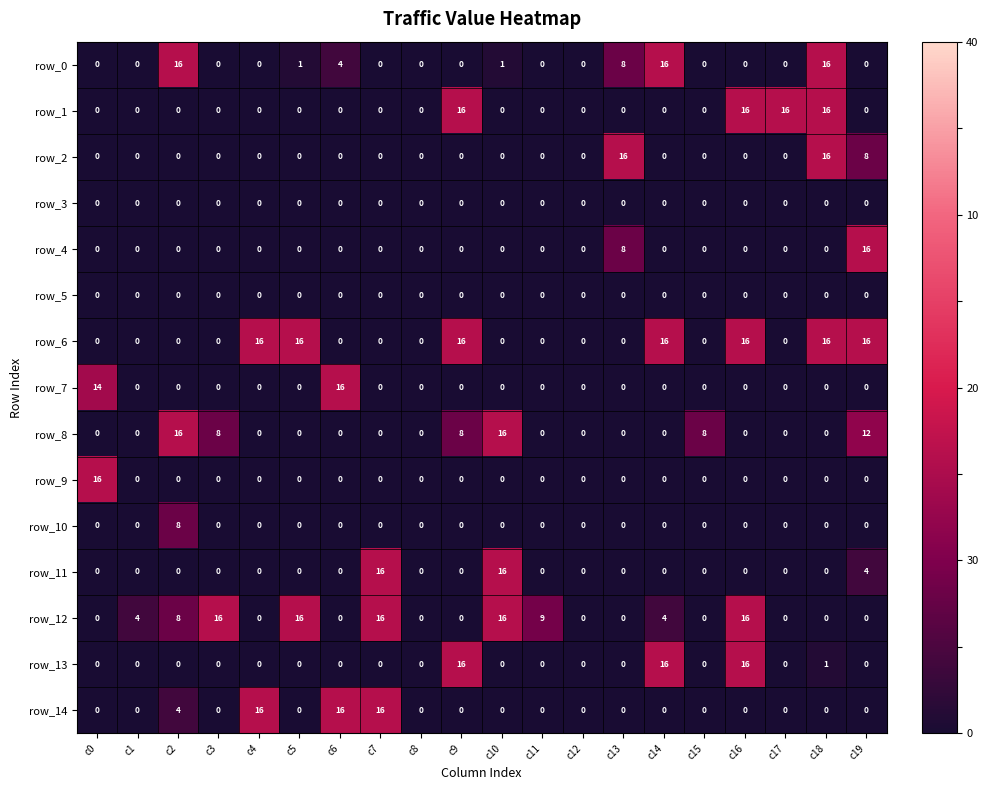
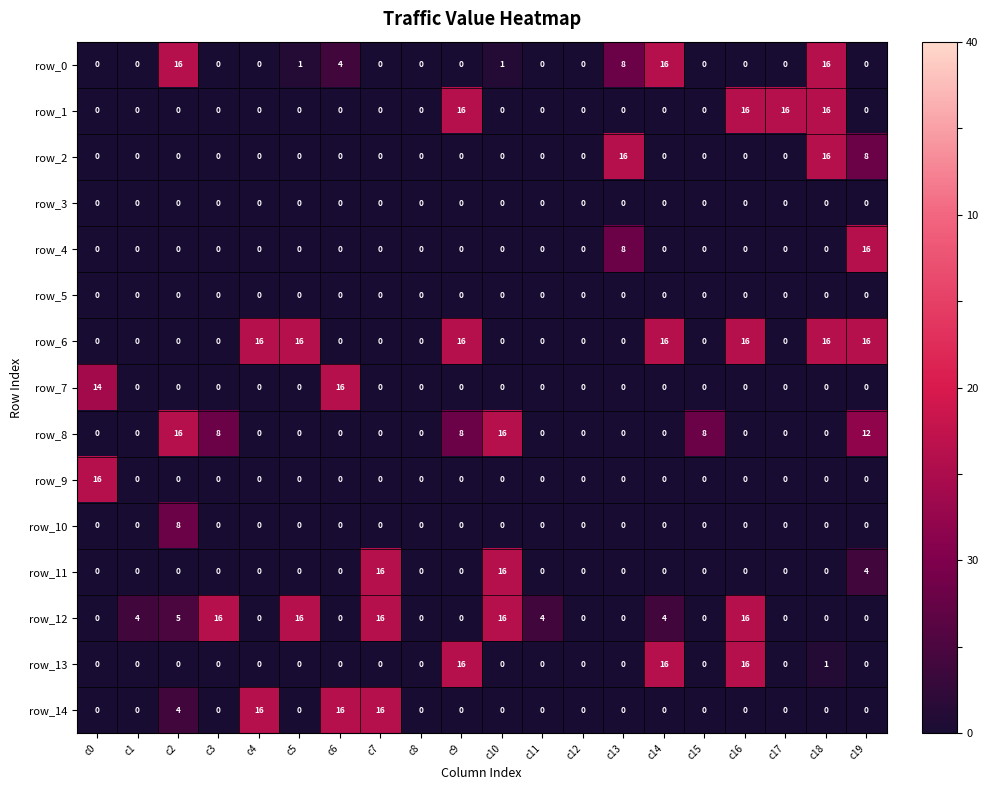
  {
    "row_12": {
      "c0": 0,
      "c1": 4,
-     "c2": 8,
+     "c2": 5,
      "c3": 16,
      "c4": 0,
      "c5": 16,
      "c6": 0,
      "c7": 16,
      "c8": 0,
      "c9": 0,
      "c10": 16,
-     "c11": 9,
+     "c11": 4,
      "c12": 0,
      "c13": 0,
      "c14": 4,
      "c15": 0,
      "c16": 16,
      "c17": 0,
      "c18": 0,
      "c19": 0
    }
  }
